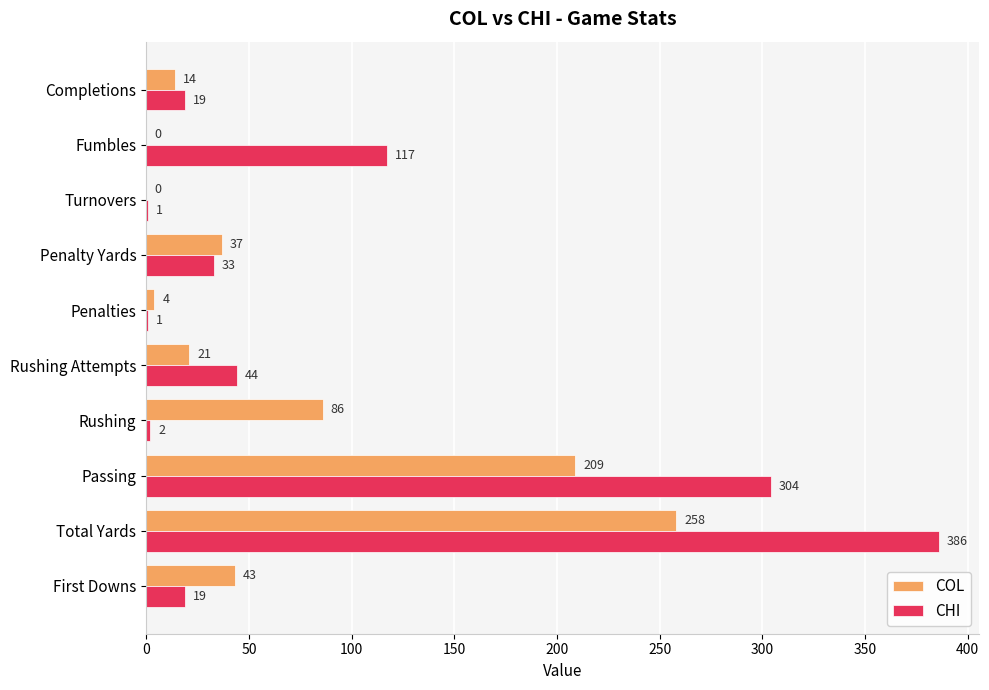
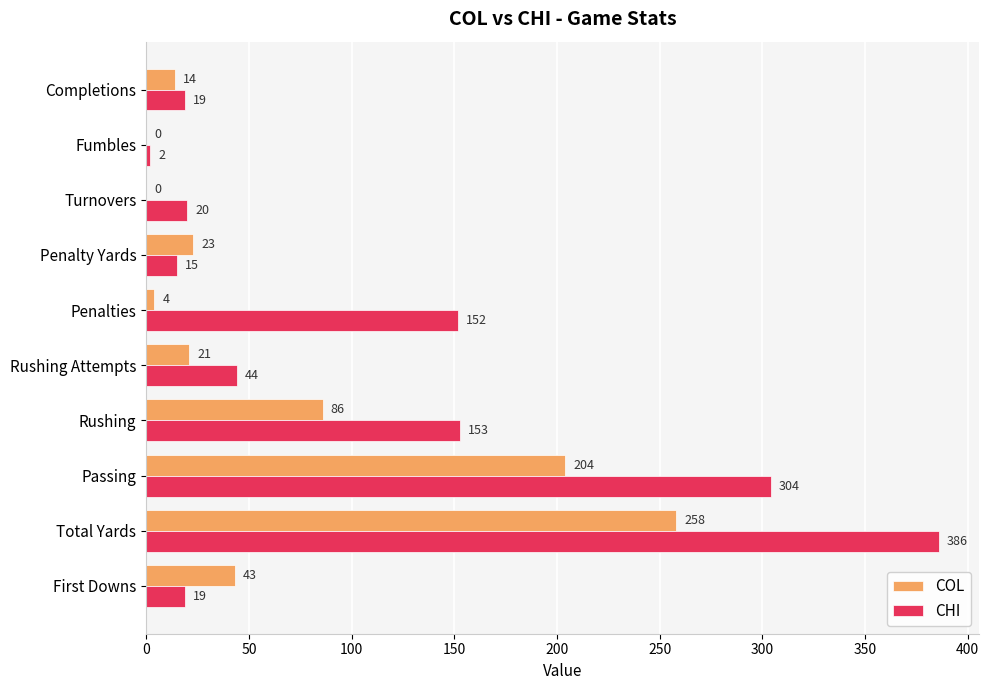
  {
    "COL": {
      "Completions": 14,
      "Fumbles": 0,
      "Turnovers": 0,
-     "Penalty Yards": 37,
+     "Penalty Yards": 23,
      "Penalties": 4,
      "Rushing Attempts": 21,
      "Rushing": 86,
-     "Passing": 209,
+     "Passing": 204,
      "Total Yards": 258,
      "First Downs": 43
    },
    "CHI": {
      "Completions": 19,
-     "Fumbles": 117,
-     "Turnovers": 1,
-     "Penalty Yards": 33,
-     "Penalties": 1,
+     "Fumbles": 2,
+     "Turnovers": 20,
+     "Penalty Yards": 15,
+     "Penalties": 152,
      "Rushing Attempts": 44,
-     "Rushing": 2,
+     "Rushing": 153,
      "Passing": 304,
      "Total Yards": 386,
      "First Downs": 19
    }
  }
